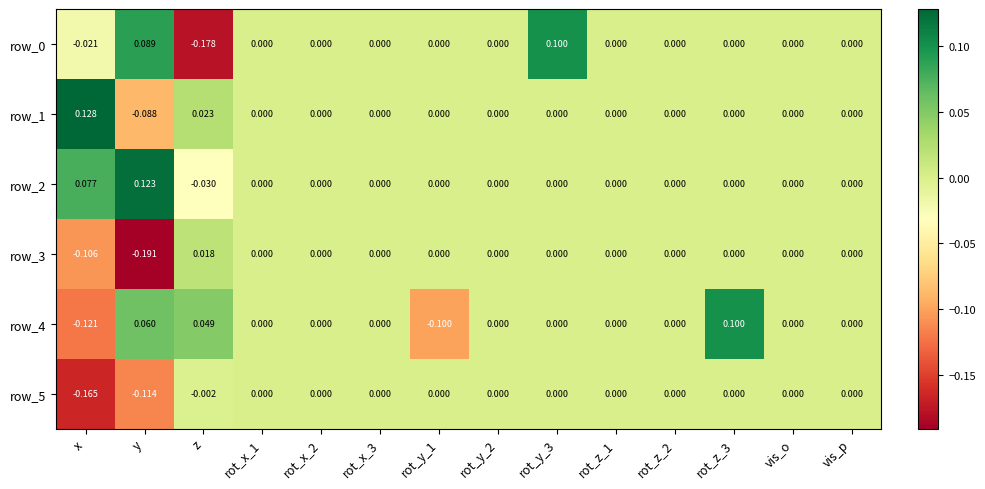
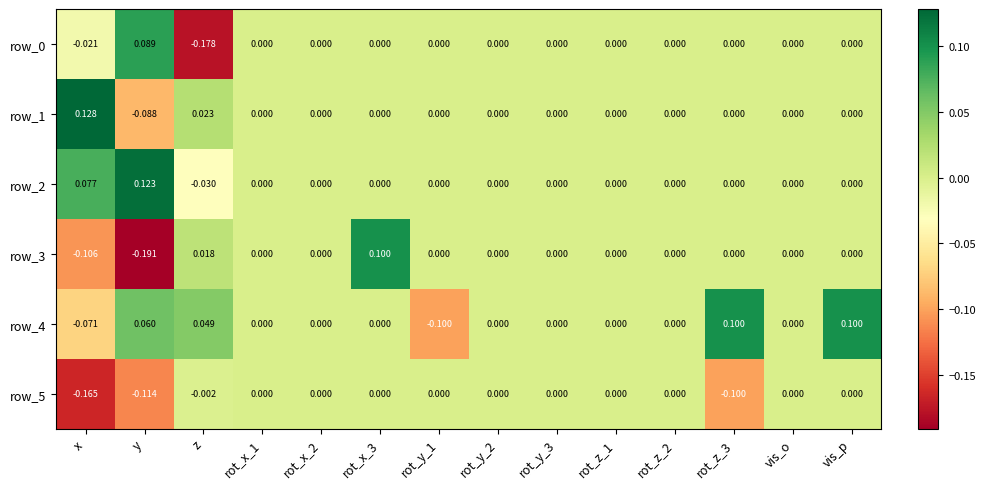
  {
    "row_0": {
      "x": -0.021,
      "y": 0.089,
      "z": -0.178,
      "rot_x_1": 0.000,
      "rot_x_2": 0.000,
      "rot_x_3": 0.000,
      "rot_y_1": 0.000,
      "rot_y_2": 0.000,
-     "rot_y_3": 0.100,
+     "rot_y_3": 0.000,
      "rot_z_1": 0.000,
      "rot_z_2": 0.000,
      "rot_z_3": 0.000,
      "vis_o": 0.000,
      "vis_p": 0.000
    },
    "row_1": {
      "x": 0.128,
      "y": -0.088,
      "z": 0.023,
      "rot_x_1": 0.000,
      "rot_x_2": 0.000,
      "rot_x_3": 0.000,
      "rot_y_1": 0.000,
      "rot_y_2": 0.000,
      "rot_y_3": 0.000,
      "rot_z_1": 0.000,
      "rot_z_2": 0.000,
      "rot_z_3": 0.000,
      "vis_o": 0.000,
      "vis_p": 0.000
    },
    "row_2": {
      "x": 0.077,
      "y": 0.123,
      "z": -0.030,
      "rot_x_1": 0.000,
      "rot_x_2": 0.000,
      "rot_x_3": 0.000,
      "rot_y_1": 0.000,
      "rot_y_2": 0.000,
      "rot_y_3": 0.000,
      "rot_z_1": 0.000,
      "rot_z_2": 0.000,
      "rot_z_3": 0.000,
      "vis_o": 0.000,
      "vis_p": 0.000
    },
    "row_3": {
      "x": -0.106,
      "y": -0.191,
      "z": 0.018,
      "rot_x_1": 0.000,
      "rot_x_2": 0.000,
-     "rot_x_3": 0.000,
+     "rot_x_3": 0.100,
      "rot_y_1": 0.000,
      "rot_y_2": 0.000,
      "rot_y_3": 0.000,
      "rot_z_1": 0.000,
      "rot_z_2": 0.000,
      "rot_z_3": 0.000,
      "vis_o": 0.000,
      "vis_p": 0.000
    },
    "row_4": {
-     "x": -0.121,
+     "x": -0.071,
      "y": 0.060,
      "z": 0.049,
      "rot_x_1": 0.000,
      "rot_x_2": 0.000,
      "rot_x_3": 0.000,
      "rot_y_1": -0.100,
      "rot_y_2": 0.000,
      "rot_y_3": 0.000,
      "rot_z_1": 0.000,
      "rot_z_2": 0.000,
      "rot_z_3": 0.100,
      "vis_o": 0.000,
-     "vis_p": 0.000
+     "vis_p": 0.100
    },
    "row_5": {
      "x": -0.165,
      "y": -0.114,
      "z": -0.002,
      "rot_x_1": 0.000,
      "rot_x_2": 0.000,
      "rot_x_3": 0.000,
      "rot_y_1": 0.000,
      "rot_y_2": 0.000,
      "rot_y_3": 0.000,
      "rot_z_1": 0.000,
      "rot_z_2": 0.000,
-     "rot_z_3": 0.000,
+     "rot_z_3": -0.100,
      "vis_o": 0.000,
      "vis_p": 0.000
    }
  }
